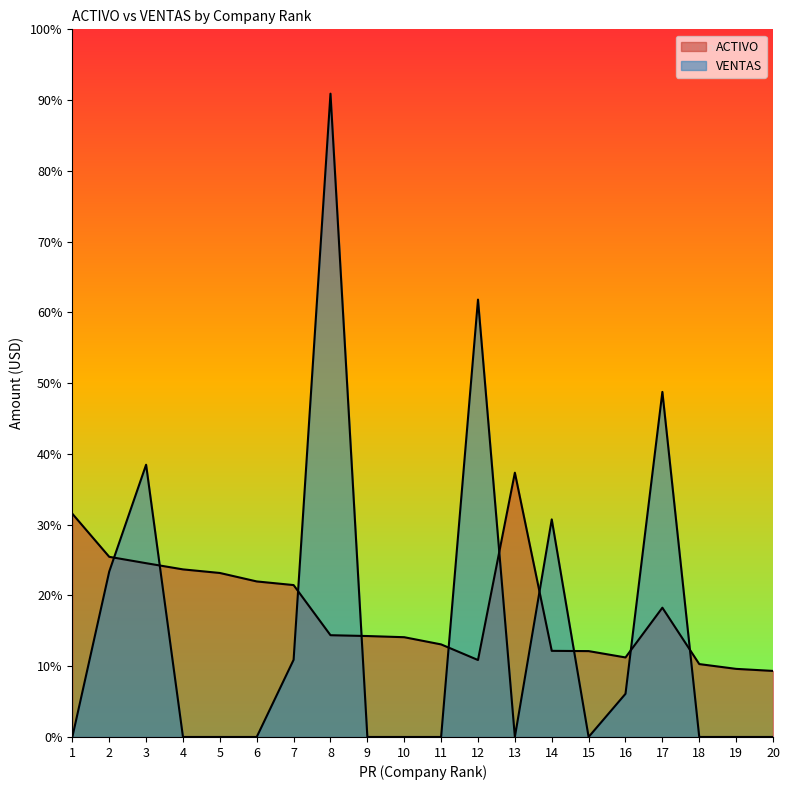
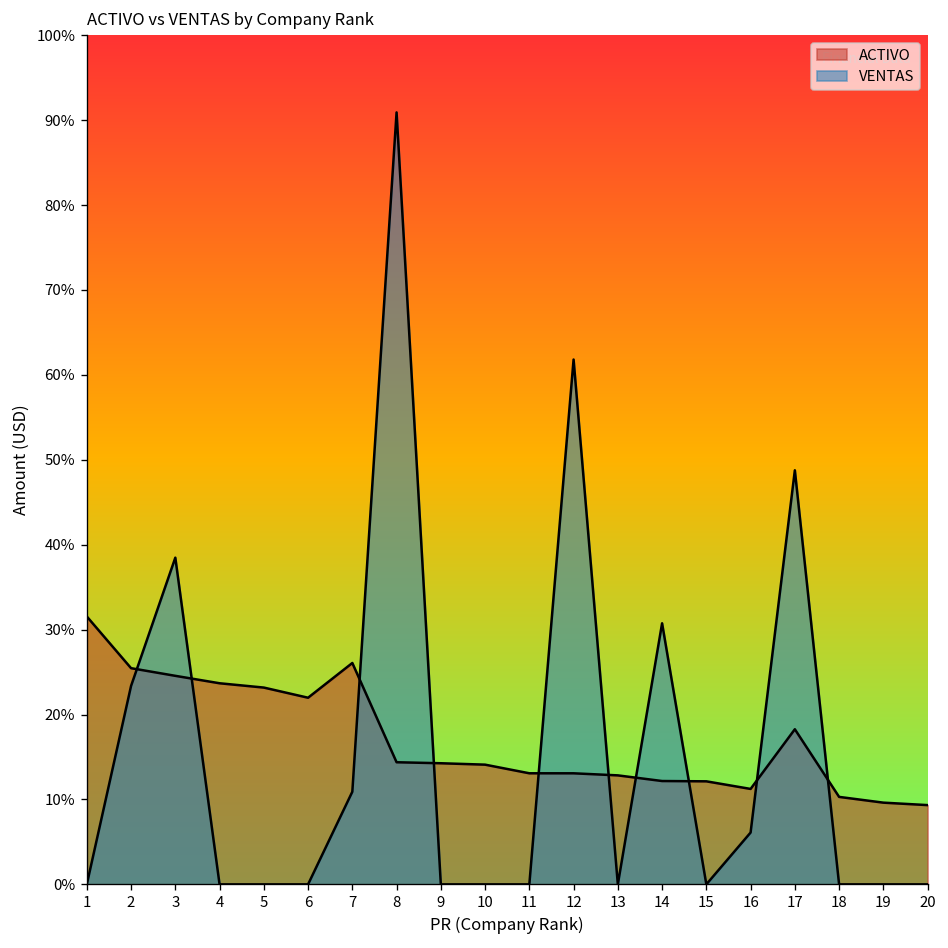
  {
    "ACTIVO": {
      "1": "32%",
      "2": "25%",
      "3": "25%",
      "4": "24%",
      "5": "23%",
      "6": "22%",
-     "7": "21%",
+     "7": "26%",
      "8": "14%",
      "9": "14%",
      "10": "14%",
      "11": "13%",
-     "12": "11%",
-     "13": "37%",
+     "12": "13%",
+     "13": "13%",
      "14": "12%",
      "15": "12%",
      "16": "11%",
      "17": "18%",
      "18": "10%",
      "19": "10%",
      "20": "9%"
    },
    "VENTAS": {
      "1": "0%",
      "2": "23%",
      "3": "38%",
      "4": "0%",
      "5": "0%",
      "6": "0%",
      "7": "11%",
      "8": "91%",
      "9": "0%",
      "10": "0%",
      "11": "0%",
      "12": "62%",
      "13": "0%",
      "14": "31%",
      "15": "0%",
      "16": "6%",
      "17": "49%",
      "18": "0%",
      "19": "0%",
      "20": "0%"
    }
  }
